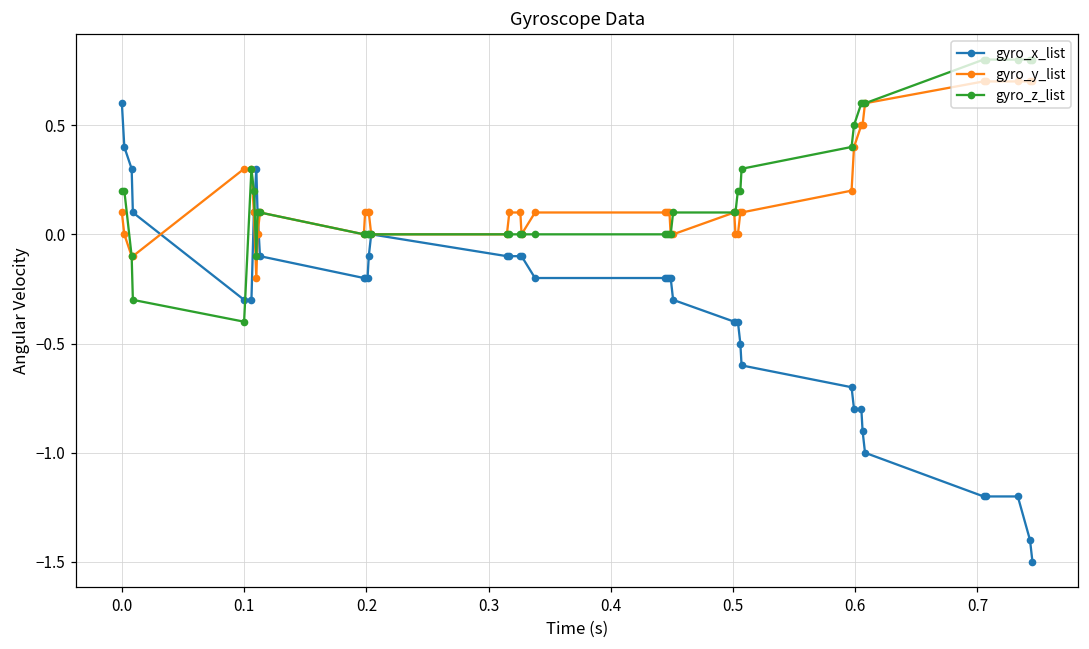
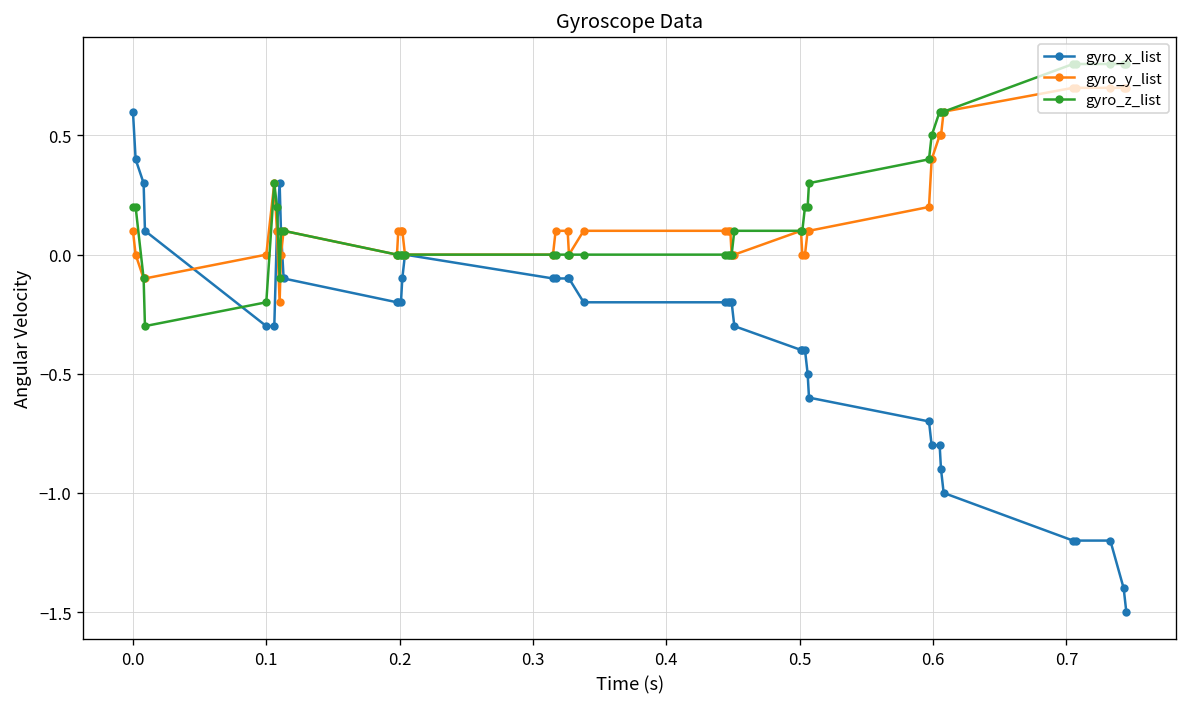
  {
    "gyro_x_list": {
      "0.0": 0.6,
      "0.1": -0.3
    },
    "gyro_y_list": {
      "0.0": 0.1,
-     "0.1": 0.3
+     "0.1": 0.0
    },
    "gyro_z_list": {
      "0.0": 0.2,
-     "0.1": -0.4
+     "0.1": -0.2
    }
  }
